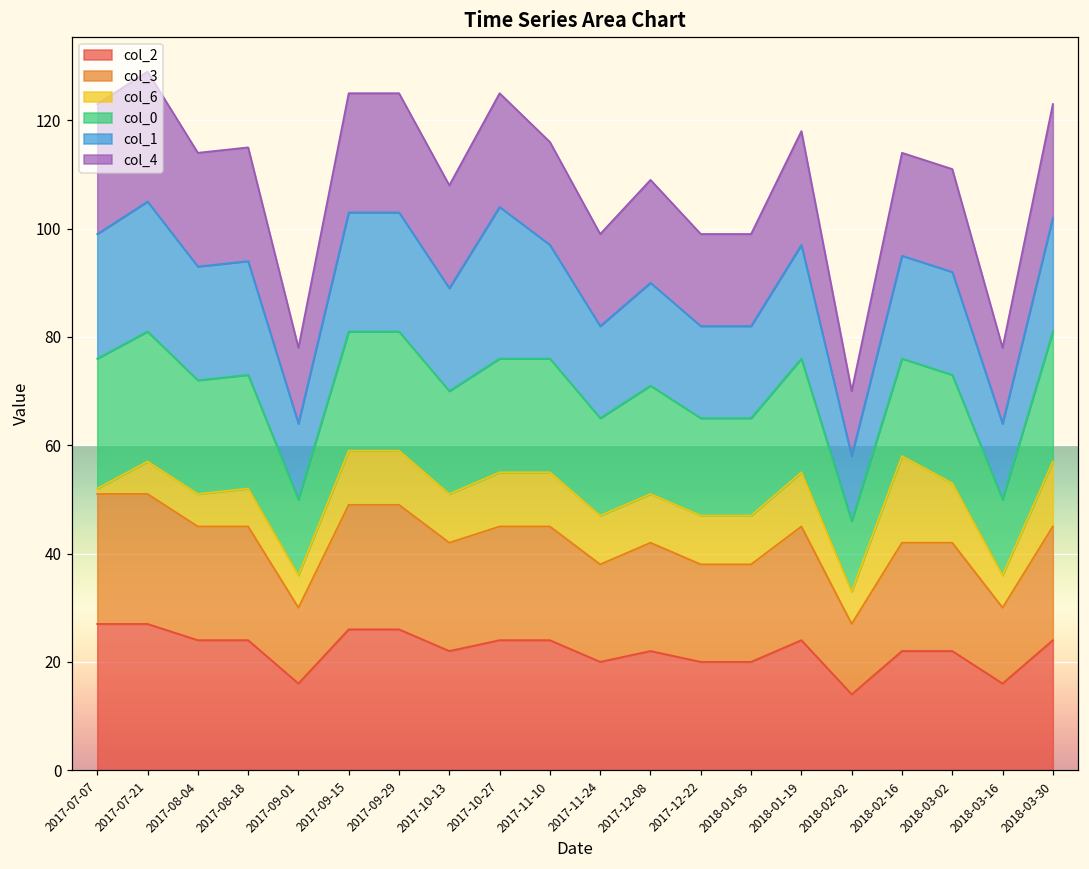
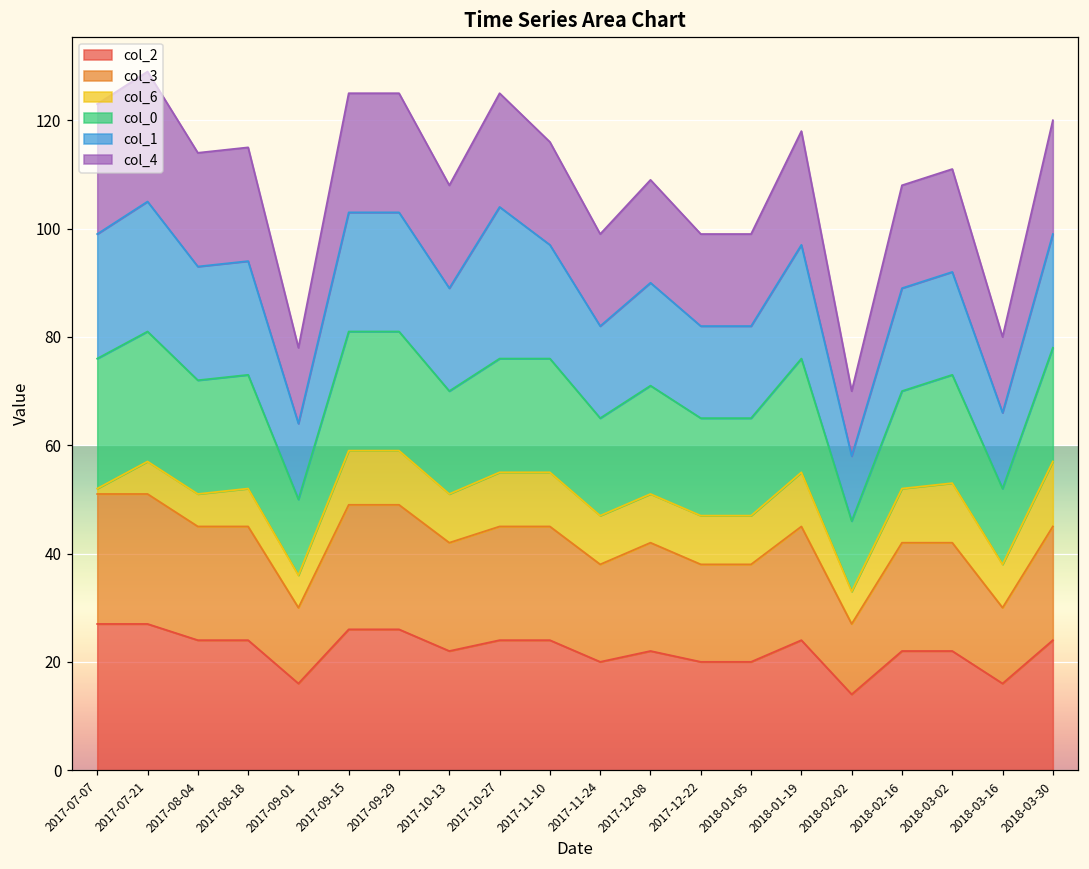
  {
    "col_6": {
      "2017-07-07": 1,
      "2017-07-21": 6,
      "2017-08-04": 6,
      "2017-08-18": 7,
      "2017-09-01": 6,
      "2017-09-15": 10,
      "2017-09-29": 10,
      "2017-10-13": 9,
      "2017-10-27": 10,
      "2017-11-10": 10,
      "2017-11-24": 9,
      "2017-12-08": 9,
      "2017-12-22": 9,
      "2018-01-05": 9,
      "2018-01-19": 10,
      "2018-02-02": 6,
-     "2018-02-16": 16,
+     "2018-02-16": 10,
      "2018-03-02": 11,
-     "2018-03-16": 6,
+     "2018-03-16": 8,
      "2018-03-30": 12
    },
    "col_0": {
      "2017-07-07": 24,
      "2017-07-21": 24,
      "2017-08-04": 21,
      "2017-08-18": 21,
      "2017-09-01": 14,
      "2017-09-15": 22,
      "2017-09-29": 22,
      "2017-10-13": 19,
      "2017-10-27": 21,
      "2017-11-10": 21,
      "2017-11-24": 18,
      "2017-12-08": 20,
      "2017-12-22": 18,
      "2018-01-05": 18,
      "2018-01-19": 21,
      "2018-02-02": 13,
      "2018-02-16": 18,
      "2018-03-02": 20,
      "2018-03-16": 14,
-     "2018-03-30": 24
+     "2018-03-30": 21
    },
    "col_1": {
      "2017-07-07": 23,
      "2017-07-21": 24,
      "2017-08-04": 21,
      "2017-08-18": 21,
      "2017-09-01": 14,
      "2017-09-15": 22,
      "2017-09-29": 22,
      "2017-10-13": 19,
      "2017-10-27": 28,
      "2017-11-10": 21,
      "2017-11-24": 17,
      "2017-12-08": 19,
      "2017-12-22": 17,
      "2018-01-05": 17,
      "2018-01-19": 21,
      "2018-02-02": 12,
      "2018-02-16": 19,
      "2018-03-02": 19,
      "2018-03-16": 14,
      "2018-03-30": 21
    },
    "col_4": {
      "2017-08-04": 21,
      "2017-08-18": 21,
      "2017-09-01": 14,
      "2017-09-15": 22,
      "2017-09-29": 22,
      "2017-10-13": 19,
      "2017-10-27": 21,
      "2017-11-10": 19,
      "2017-11-24": 17,
      "2017-12-08": 19,
      "2017-12-22": 17,
      "2018-01-05": 17,
      "2018-01-19": 21,
      "2018-02-02": 12,
      "2018-02-16": 19,
      "2018-03-02": 19,
      "2018-03-16": 14,
      "2018-03-30": 21
    }
  }
